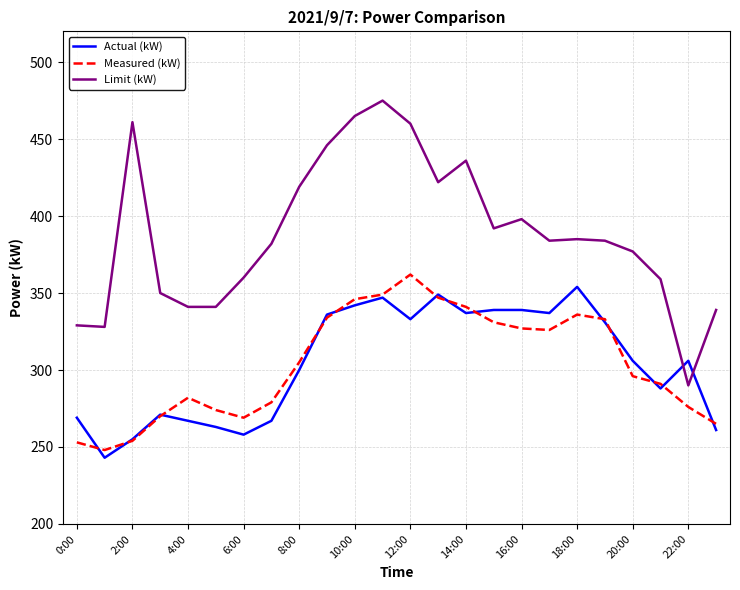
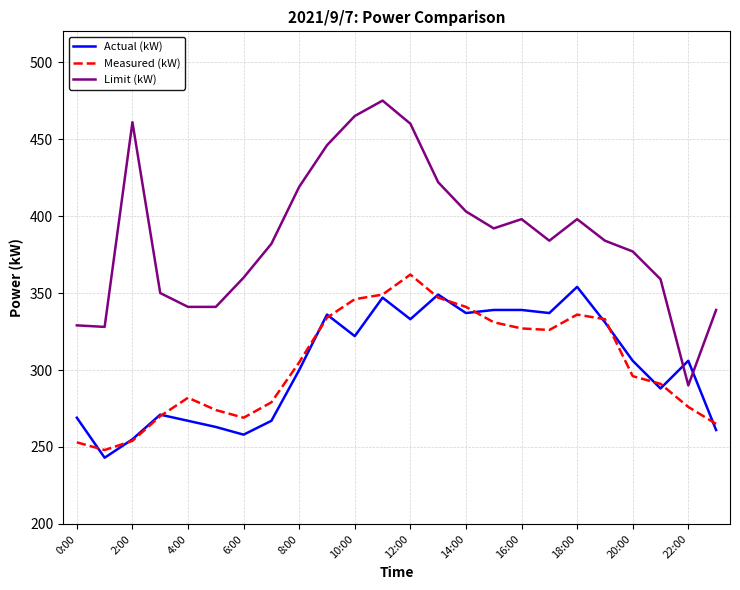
  {
    "Actual (kW)": {
      "0:00": 269,
      "4:00": 267,
      "6:00": 258,
      "8:00": 300,
-     "10:00": 342,
+     "10:00": 322,
      "12:00": 333,
      "14:00": 337,
      "16:00": 339,
      "18:00": 354,
      "20:00": 306,
      "22:00": 306
    },
    "Measured (kW)": {
      "0:00": 253,
      "4:00": 282,
      "6:00": 269,
      "8:00": 305,
      "10:00": 346,
      "12:00": 362,
      "14:00": 341,
      "16:00": 327,
      "18:00": 336,
      "20:00": 296,
      "22:00": 276
    },
    "Limit (kW)": {
      "0:00": 329,
      "2:00": 461,
      "4:00": 341,
      "6:00": 360,
      "8:00": 419,
      "10:00": 465,
      "12:00": 460,
-     "14:00": 436,
+     "14:00": 403,
      "16:00": 398,
-     "18:00": 385,
+     "18:00": 398,
      "20:00": 377,
      "22:00": 290
    }
  }
